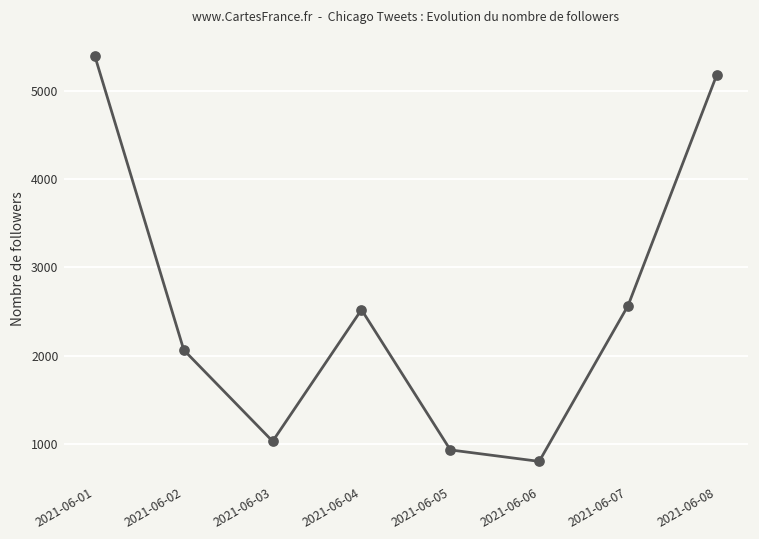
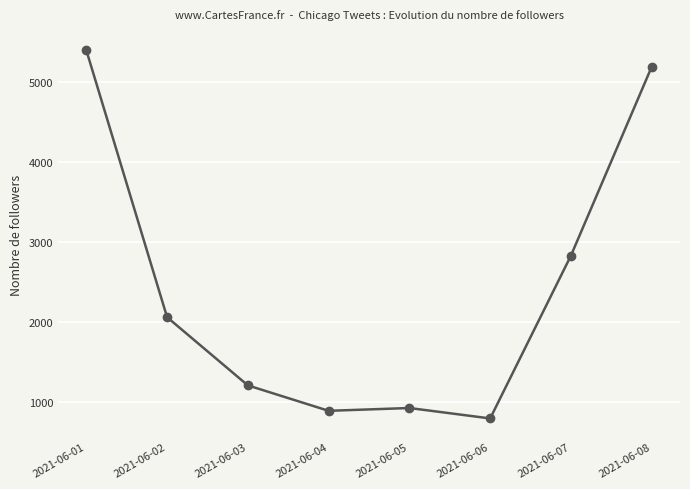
  {
    "2021-06-01": 5400,
    "2021-06-02": 2100,
-   "2021-06-03": 1000,
-   "2021-06-04": 2500,
+   "2021-06-03": 1200,
+   "2021-06-04": 900,
    "2021-06-05": 900,
    "2021-06-06": 800,
-   "2021-06-07": 2600,
+   "2021-06-07": 2800,
    "2021-06-08": 5200
  }
